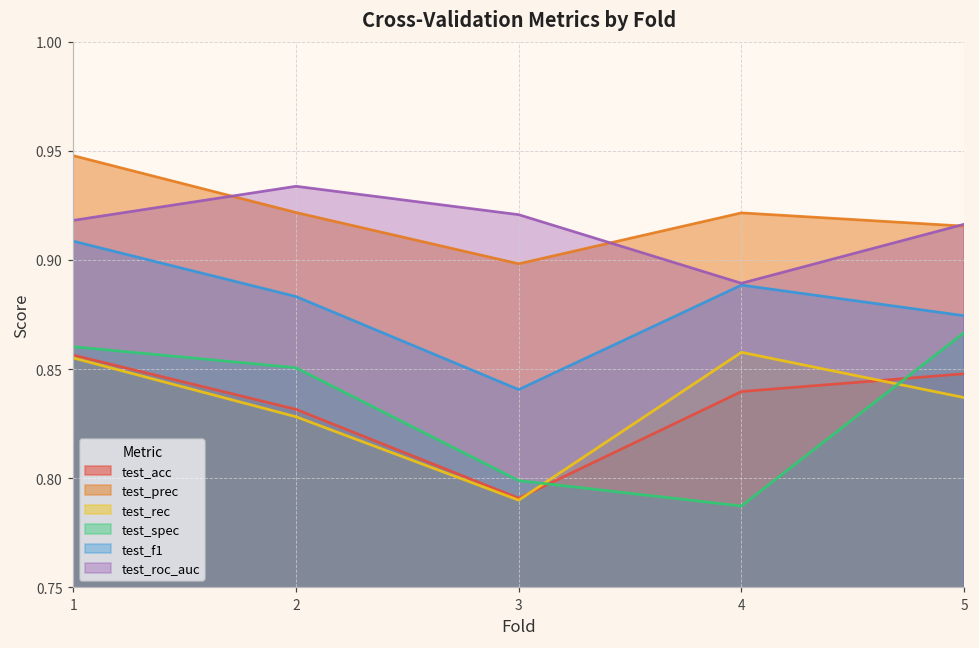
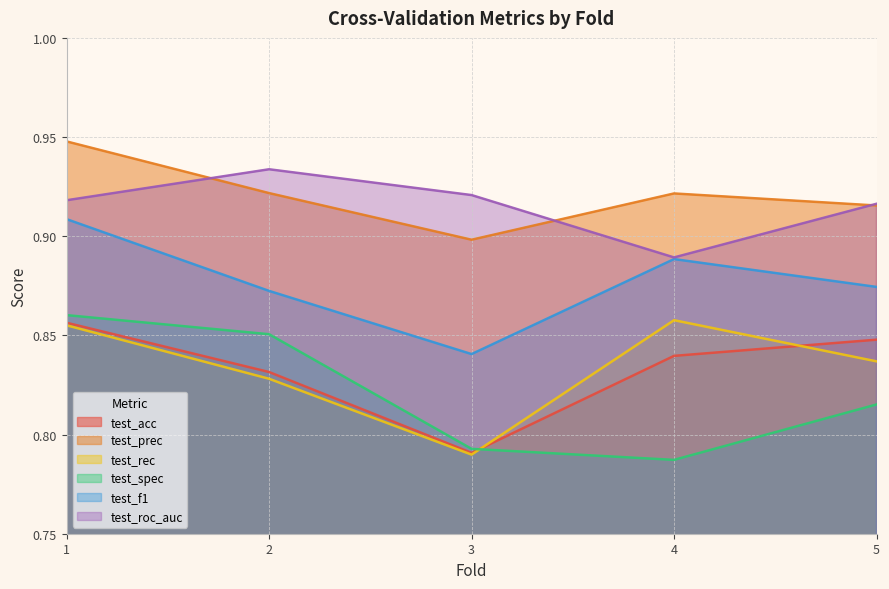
  {
    "test_spec": {
      "1": 0.860,
      "2": 0.851,
-     "3": 0.799,
+     "3": 0.793,
      "4": 0.787,
-     "5": 0.867
+     "5": 0.815
    },
    "test_f1": {
      "1": 0.909,
-     "2": 0.883,
+     "2": 0.872,
      "3": 0.841,
      "5": 0.874
    },
    "test_roc_auc": {
      "1": 0.918,
      "2": 0.934,
      "3": 0.921
    }
  }
